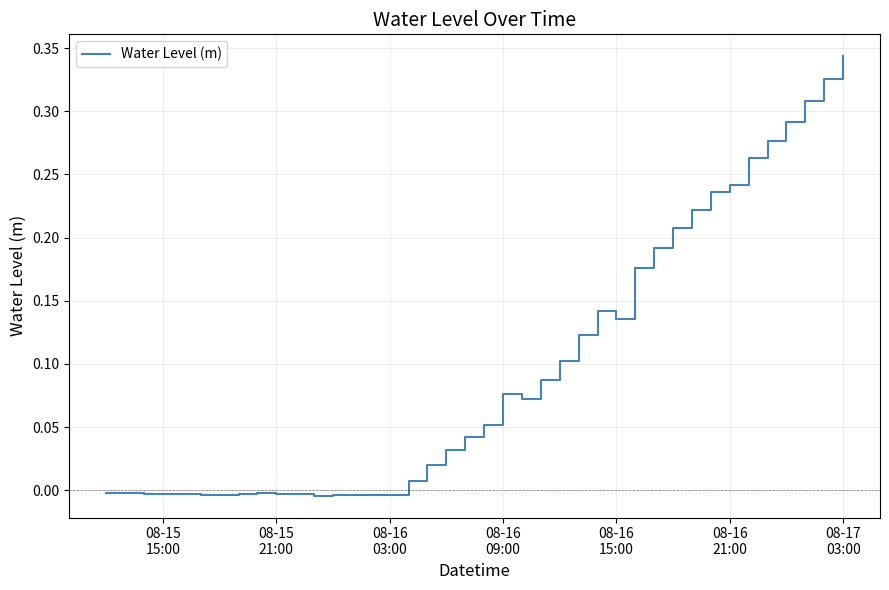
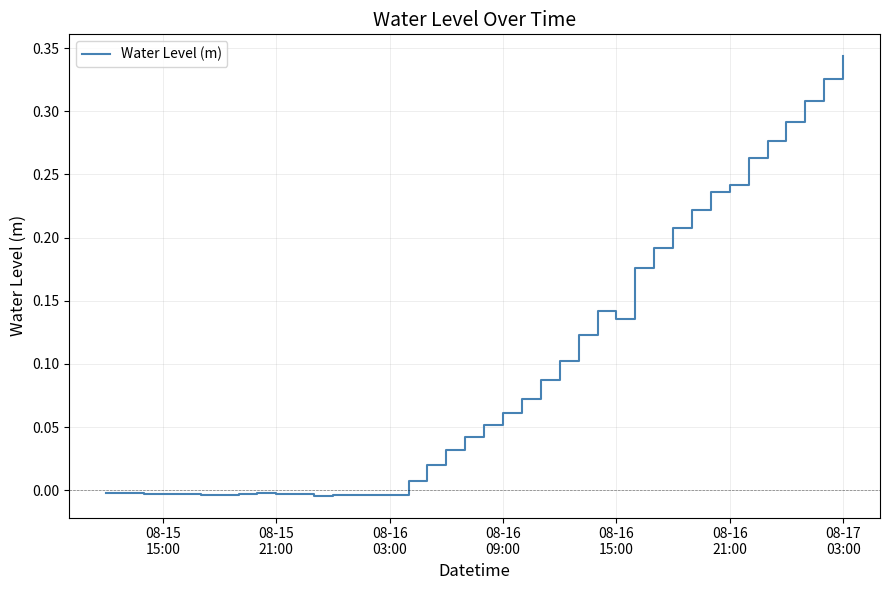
  {
    "08-15 15:00": -0.003,
    "08-15 21:00": -0.003,
    "08-16 03:00": -0.004,
-   "08-16 09:00": 0.076,
+   "08-16 09:00": 0.061,
    "08-16 15:00": 0.136,
    "08-16 21:00": 0.242,
    "08-17 03:00": 0.344
  }
